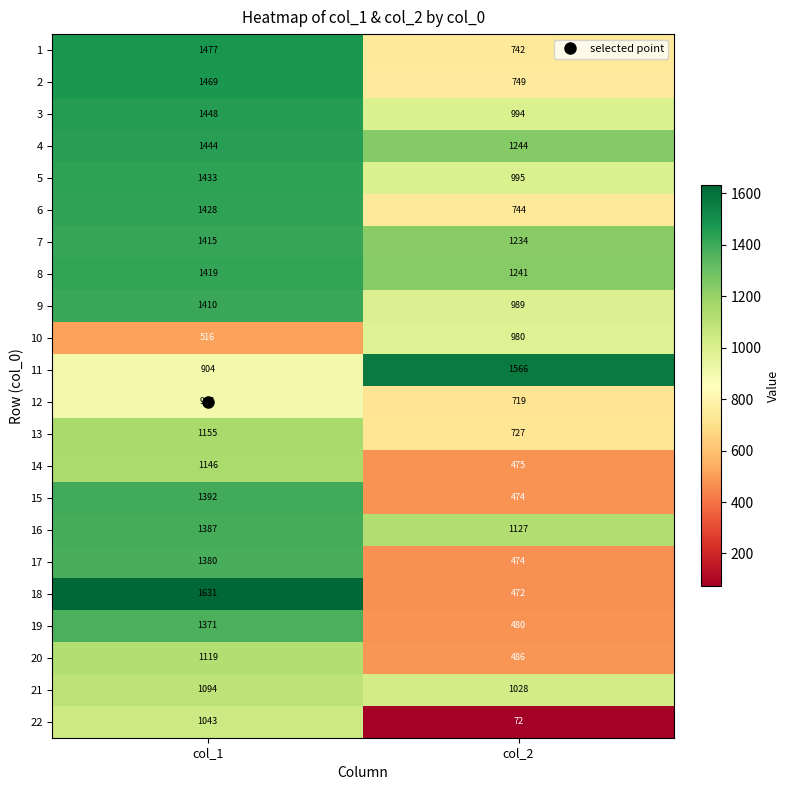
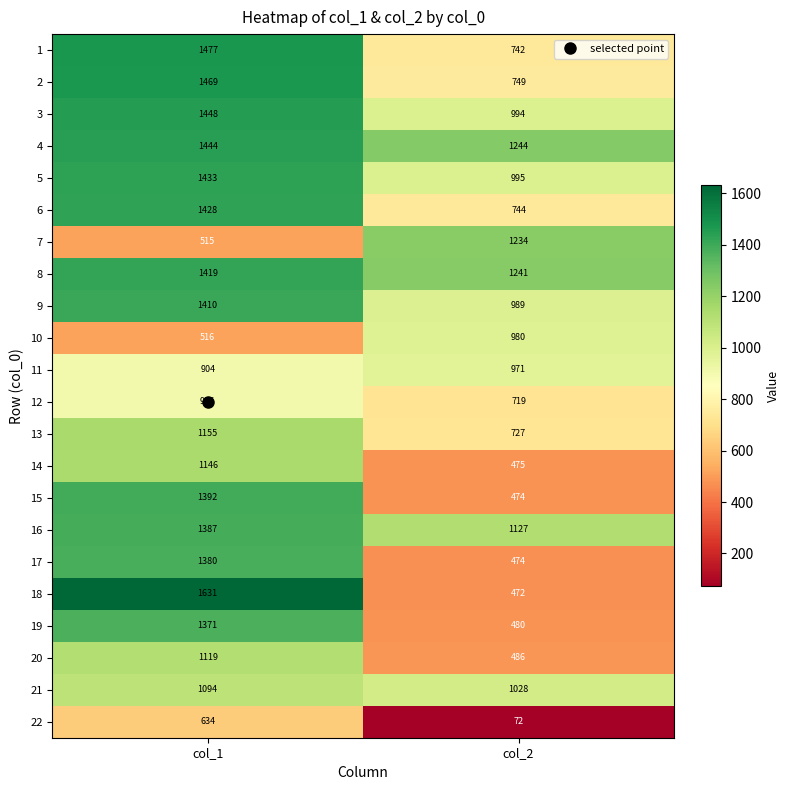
  {
    "1": {
      "col_1": 1477,
      "col_2": 742
    },
    "2": {
      "col_1": 1469,
      "col_2": 749
    },
    "3": {
      "col_1": 1448,
      "col_2": 994
    },
    "4": {
      "col_1": 1444,
      "col_2": 1244
    },
    "5": {
      "col_1": 1433,
      "col_2": 995
    },
    "6": {
      "col_1": 1428,
      "col_2": 744
    },
    "7": {
-     "col_1": 1415,
+     "col_1": 515,
      "col_2": 1234
    },
    "8": {
      "col_1": 1419,
      "col_2": 1241
    },
    "9": {
      "col_1": 1410,
      "col_2": 989
    },
    "10": {
      "col_1": 516,
      "col_2": 980
    },
    "11": {
      "col_1": 904,
-     "col_2": 1566
+     "col_2": 971
    },
    "12": {
      "col_2": 719
    },
    "13": {
      "col_1": 1155,
      "col_2": 727
    },
    "14": {
      "col_1": 1146,
      "col_2": 475
    },
    "15": {
      "col_1": 1392,
      "col_2": 474
    },
    "16": {
      "col_1": 1387,
      "col_2": 1127
    },
    "17": {
      "col_1": 1380,
      "col_2": 474
    },
    "18": {
      "col_1": 1631,
      "col_2": 472
    },
    "19": {
      "col_1": 1371,
      "col_2": 480
    },
    "20": {
      "col_1": 1119,
      "col_2": 486
    },
    "21": {
      "col_1": 1094,
      "col_2": 1028
    },
    "22": {
-     "col_1": 1043,
+     "col_1": 634,
      "col_2": 72
    }
  }
